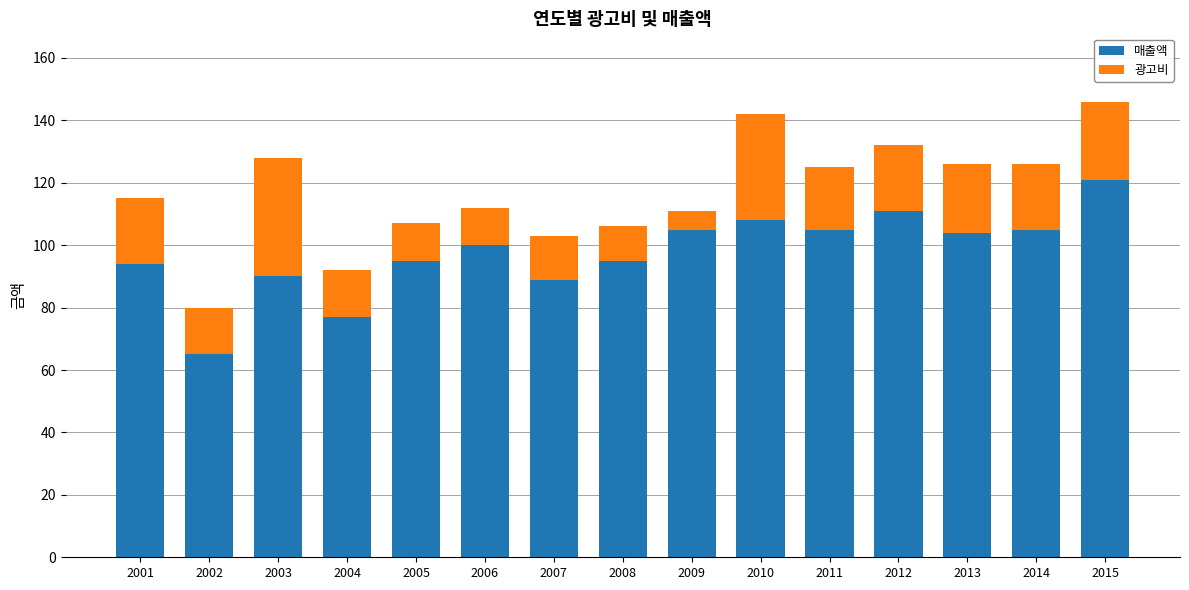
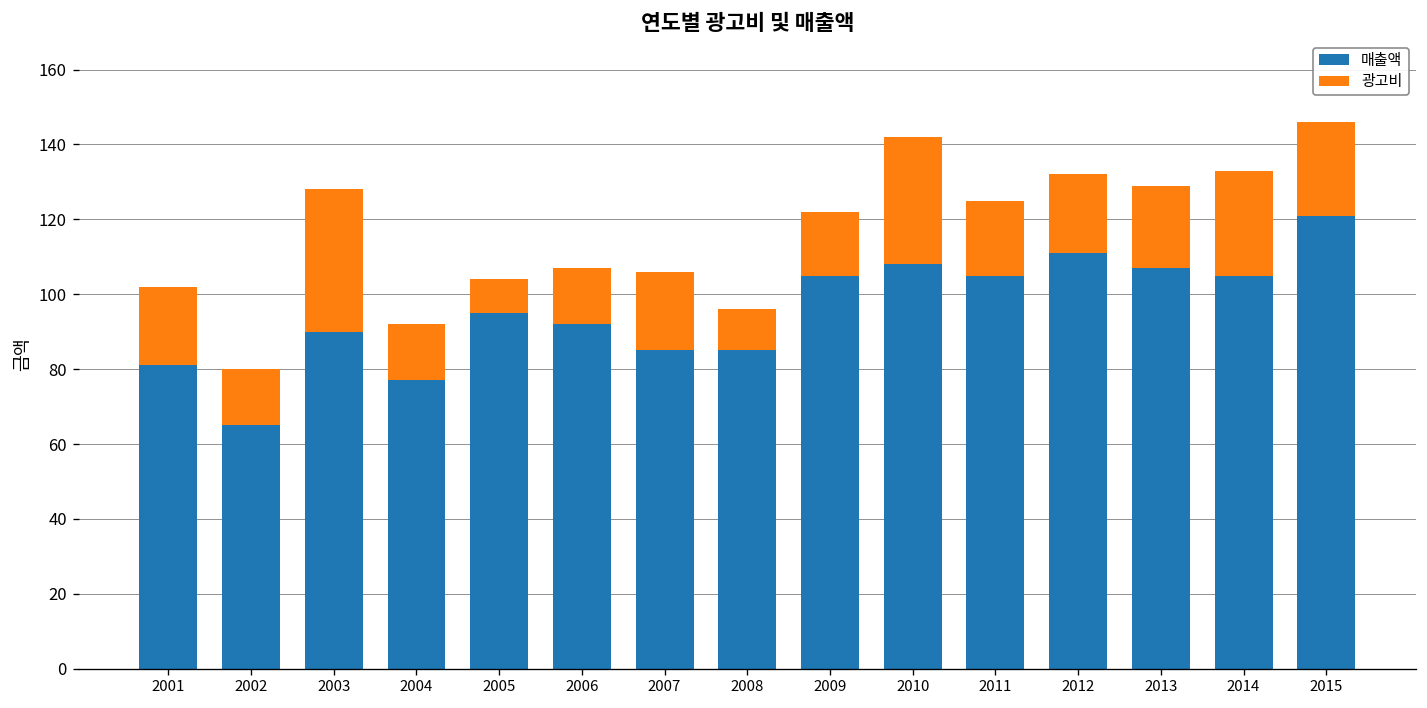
  {
    "매출액": {
-     "2001": 94,
+     "2001": 81,
      "2002": 65,
      "2003": 90,
      "2004": 77,
      "2005": 95,
-     "2006": 100,
-     "2007": 89,
-     "2008": 95,
+     "2006": 92,
+     "2007": 85,
+     "2008": 85,
      "2009": 105,
      "2010": 108,
      "2011": 105,
      "2012": 111,
-     "2013": 104,
+     "2013": 107,
      "2014": 105,
      "2015": 121
    },
    "광고비": {
      "2001": 21,
      "2002": 15,
      "2003": 38,
      "2004": 15,
-     "2005": 12,
-     "2006": 12,
-     "2007": 14,
+     "2005": 9,
+     "2006": 15,
+     "2007": 21,
      "2008": 11,
-     "2009": 6,
+     "2009": 17,
      "2010": 34,
      "2011": 20,
      "2012": 21,
      "2013": 22,
-     "2014": 21,
+     "2014": 28,
      "2015": 25
    }
  }
